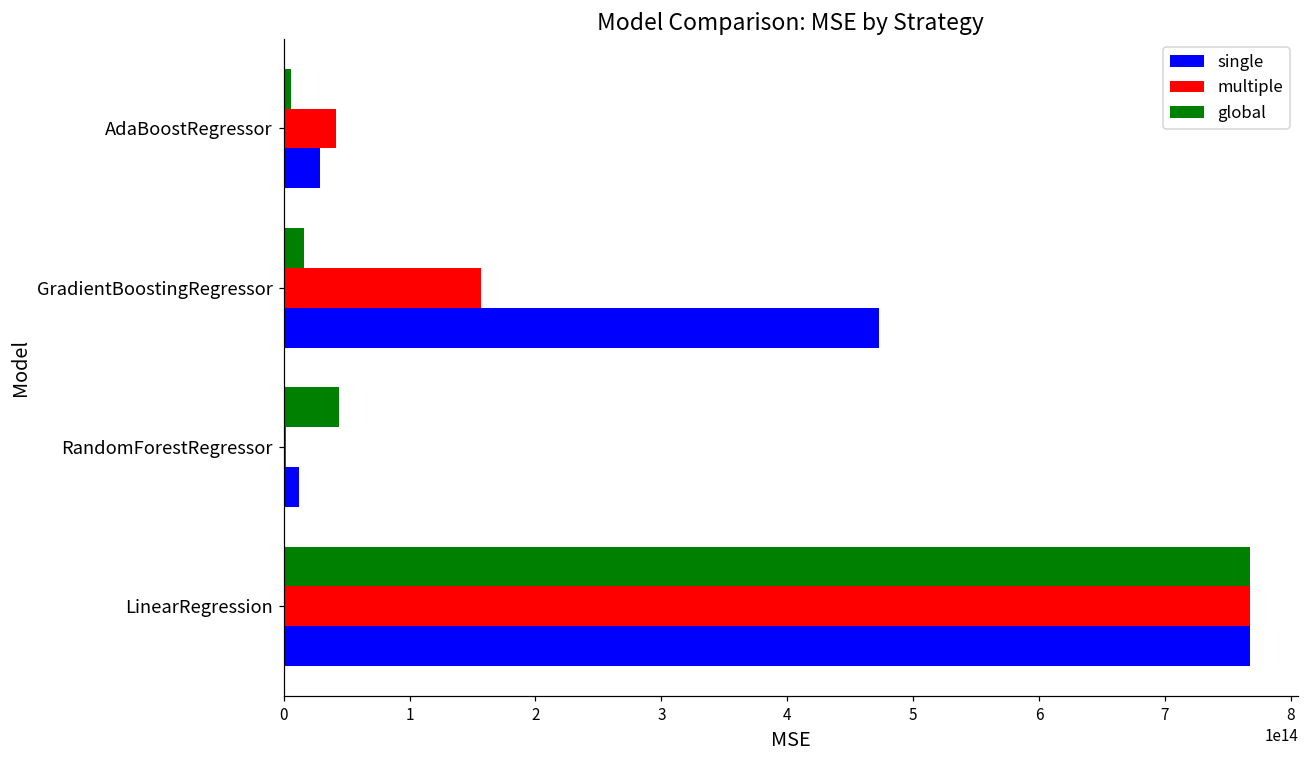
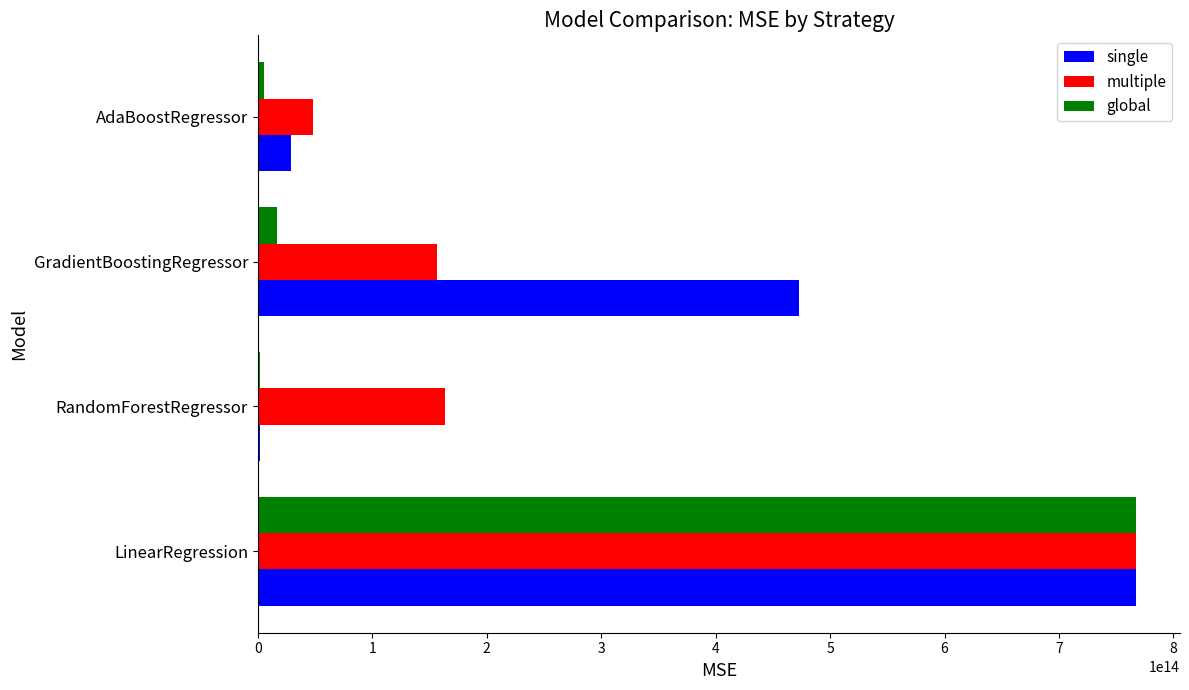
  {
    "single": {
      "AdaBoostRegressor": 29000000000000,
      "GradientBoostingRegressor": 473000000000000,
-     "RandomForestRegressor": 12000000000000,
+     "RandomForestRegressor": 2000000000000,
      "LinearRegression": 767000000000000
    },
    "multiple": {
-     "AdaBoostRegressor": 41000000000000,
+     "AdaBoostRegressor": 48000000000000,
      "GradientBoostingRegressor": 157000000000000,
-     "RandomForestRegressor": 2000000000000,
+     "RandomForestRegressor": 163000000000000,
      "LinearRegression": 767000000000000
    },
    "global": {
      "AdaBoostRegressor": 5000000000000,
      "GradientBoostingRegressor": 16000000000000,
-     "RandomForestRegressor": 44000000000000,
+     "RandomForestRegressor": 2000000000000,
      "LinearRegression": 767000000000000
    }
  }
